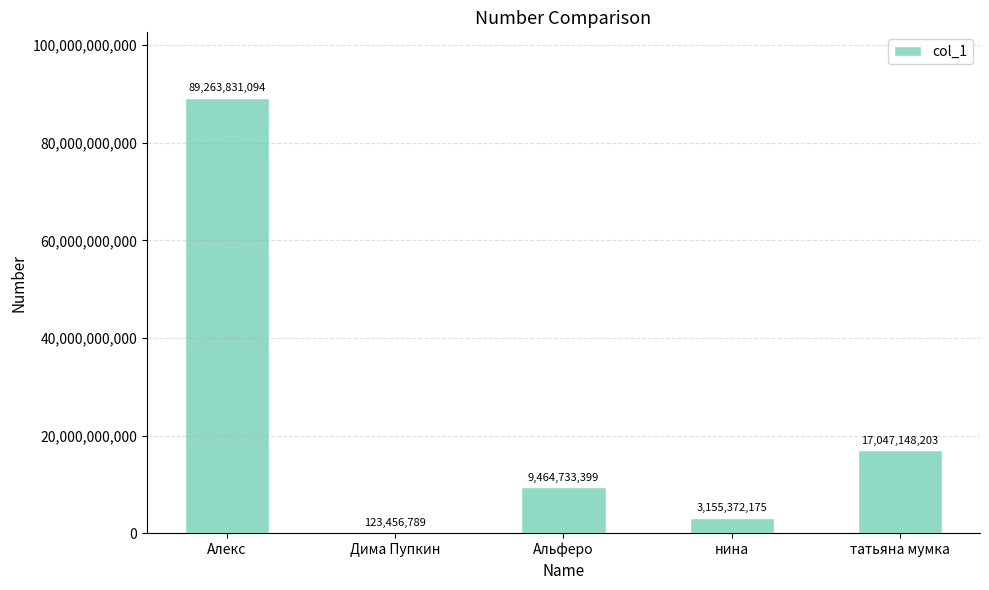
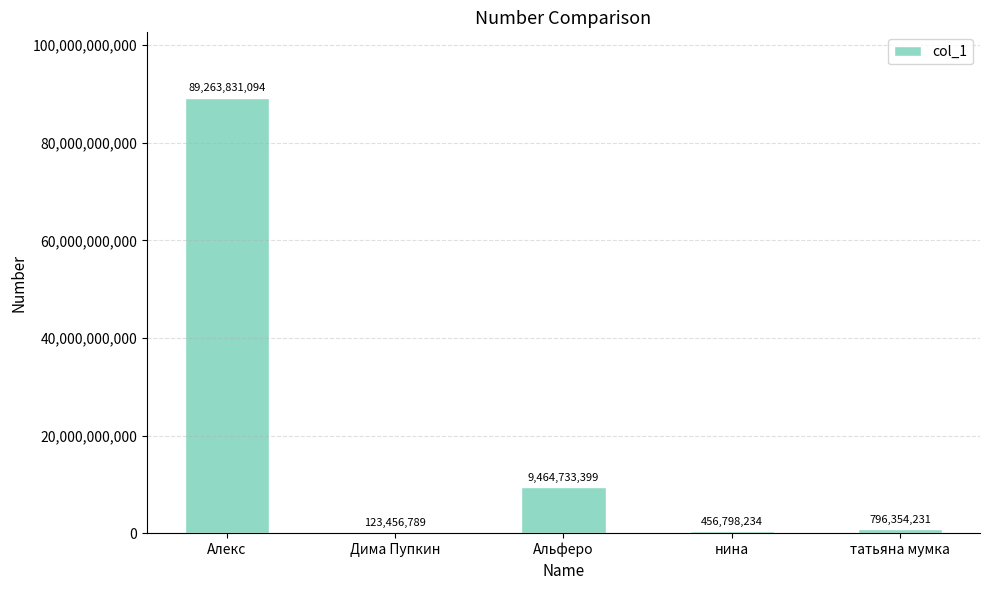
  {
    "Алекс": "89,263,831,094",
    "Дима Пупкин": "123,456,789",
    "Альферо": "9,464,733,399",
-   "нина": "3,155,372,175",
-   "татьяна мумка": "17,047,148,203"
+   "нина": "456,798,234",
+   "татьяна мумка": "796,354,231"
  }
